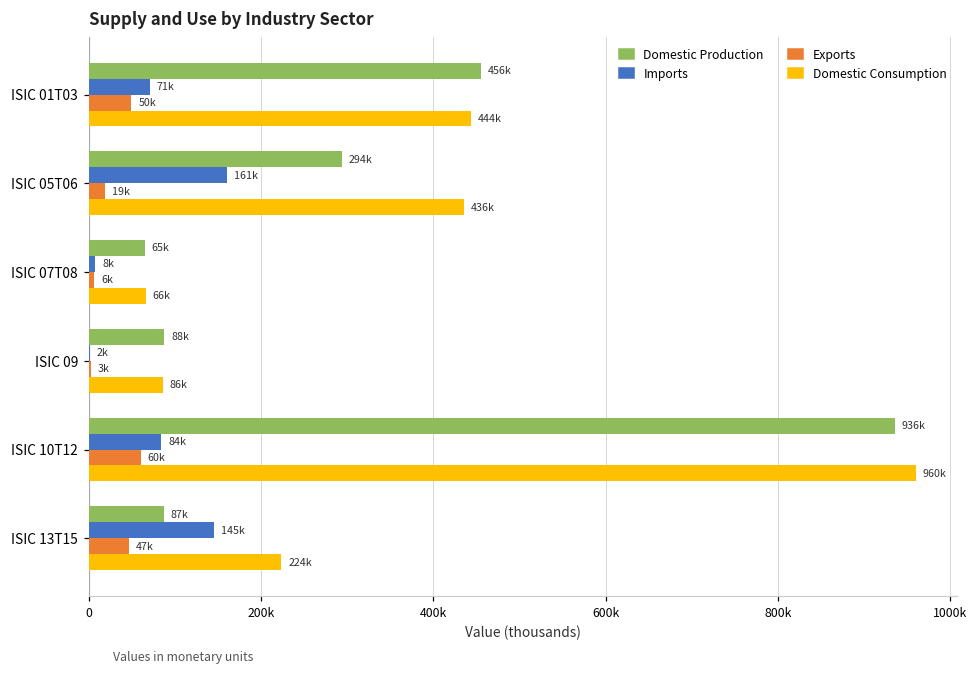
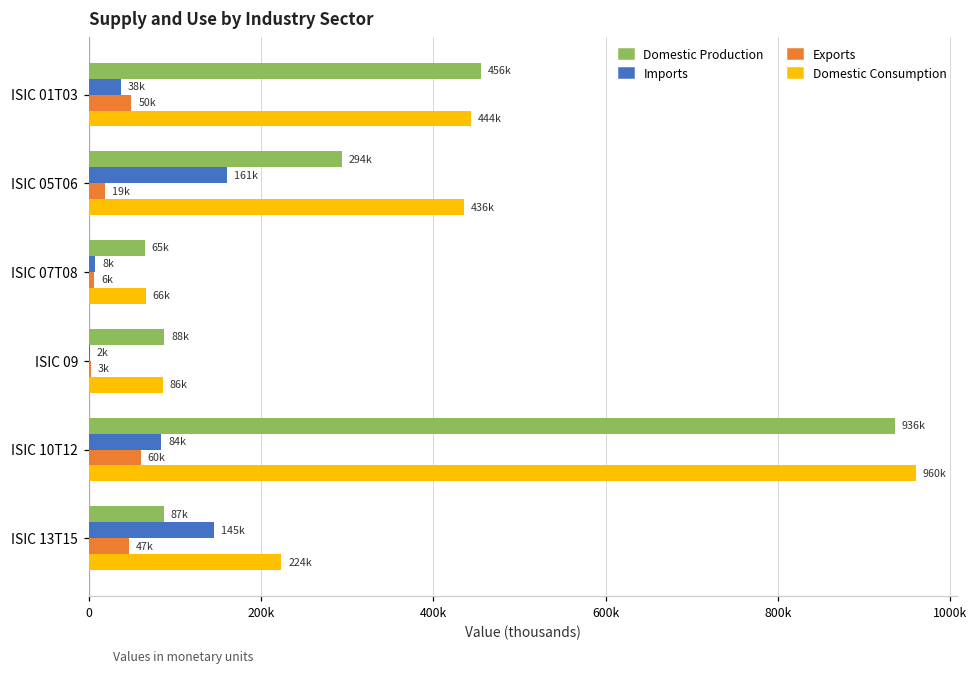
  {
    "Domestic Production": {
      "ISIC 01T03": "456k",
      "ISIC 05T06": "294k",
      "ISIC 07T08": "65k",
      "ISIC 09": "88k",
      "ISIC 10T12": "936k",
      "ISIC 13T15": "87k"
    },
    "Imports": {
-     "ISIC 01T03": "71k",
+     "ISIC 01T03": "38k",
      "ISIC 05T06": "161k",
      "ISIC 07T08": "8k",
      "ISIC 09": "2k",
      "ISIC 10T12": "84k",
      "ISIC 13T15": "145k"
    },
    "Exports": {
      "ISIC 01T03": "50k",
      "ISIC 05T06": "19k",
      "ISIC 07T08": "6k",
      "ISIC 09": "3k",
      "ISIC 10T12": "60k",
      "ISIC 13T15": "47k"
    },
    "Domestic Consumption": {
      "ISIC 01T03": "444k",
      "ISIC 05T06": "436k",
      "ISIC 07T08": "66k",
      "ISIC 09": "86k",
      "ISIC 10T12": "960k",
      "ISIC 13T15": "224k"
    }
  }
